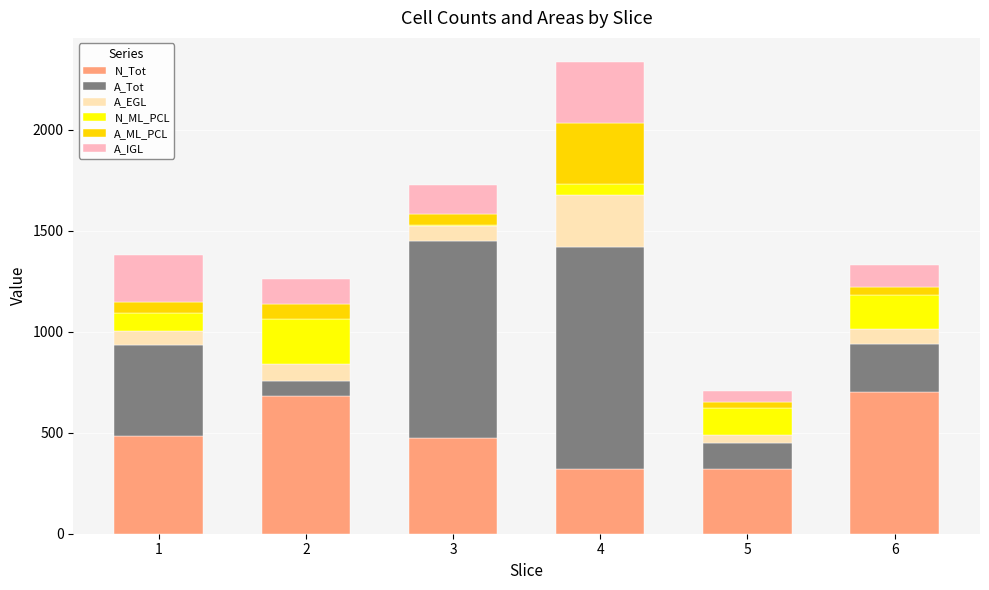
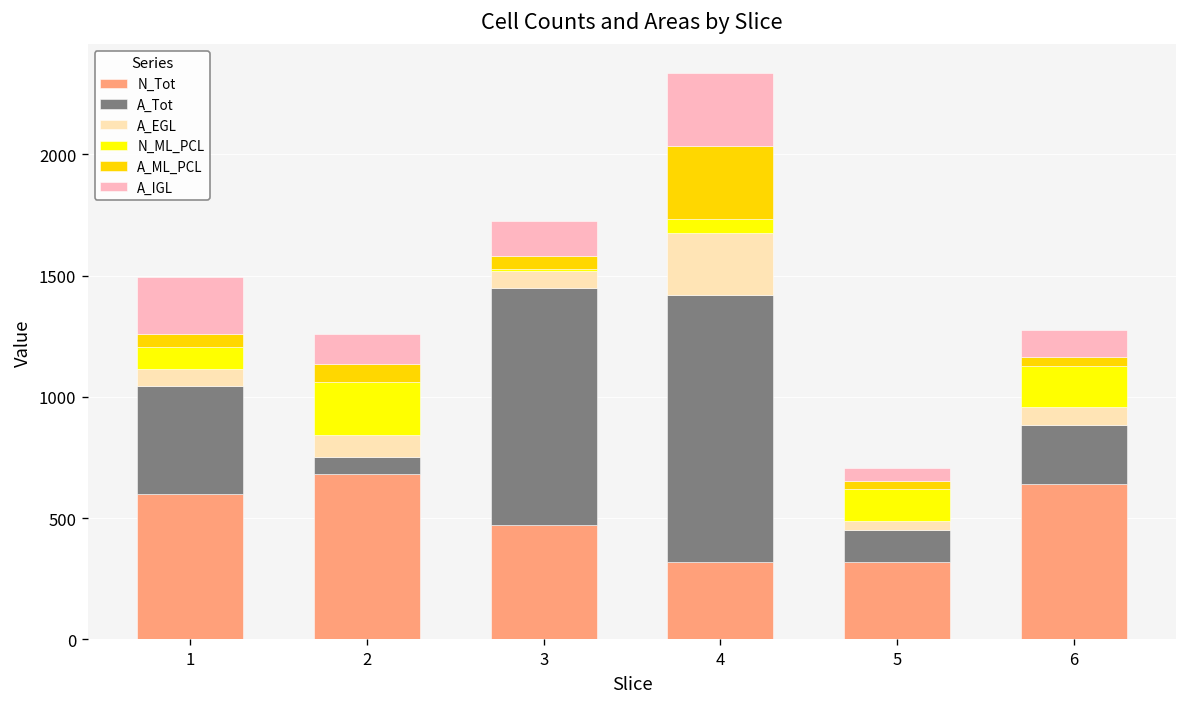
  {
    "N_Tot": {
-     "1": 490,
+     "1": 600,
      "2": 680,
      "3": 470,
      "4": 320,
      "5": 320,
-     "6": 700
+     "6": 640
    },
    "A_Tot": {
      "1": 450,
      "2": 70,
      "3": 970,
      "4": 1100,
      "5": 130,
      "6": 240
    }
  }
